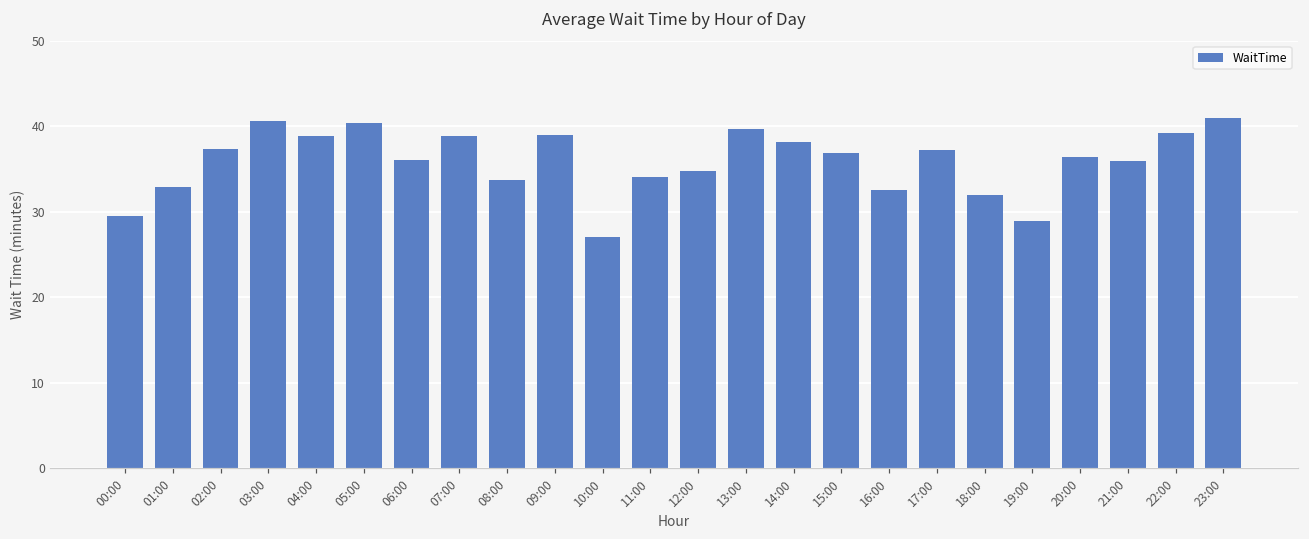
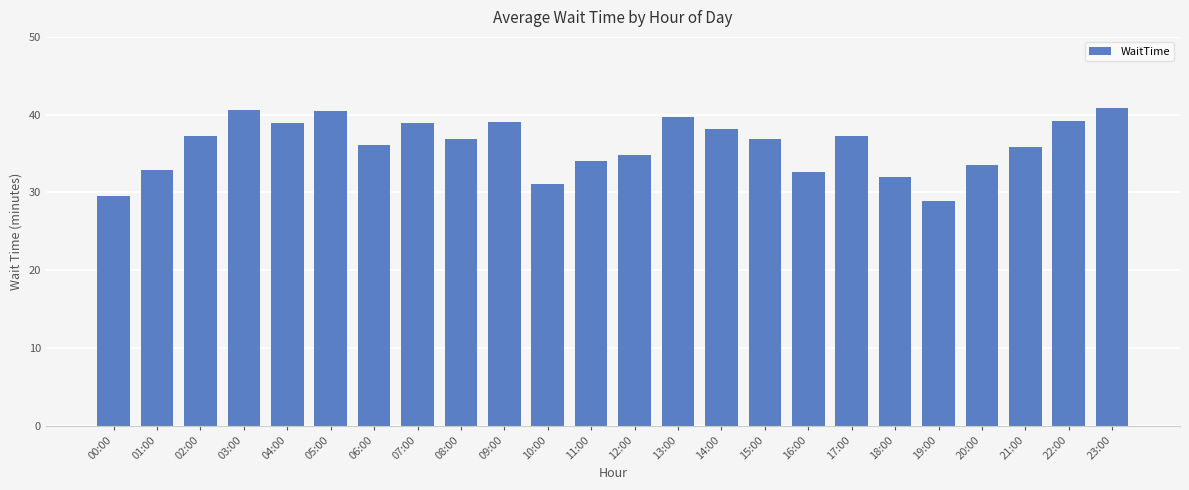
  {
    "00:00": 30,
    "01:00": 33,
    "02:00": 37,
    "03:00": 41,
    "04:00": 39,
    "05:00": 40,
    "06:00": 36,
    "07:00": 39,
-   "08:00": 34,
+   "08:00": 37,
    "09:00": 39,
-   "10:00": 27,
+   "10:00": 31,
    "11:00": 34,
    "12:00": 35,
    "13:00": 40,
    "14:00": 38,
    "15:00": 37,
    "16:00": 33,
    "17:00": 37,
    "18:00": 32,
    "19:00": 29,
-   "20:00": 36,
+   "20:00": 34,
    "21:00": 36,
    "22:00": 39,
    "23:00": 41
  }
